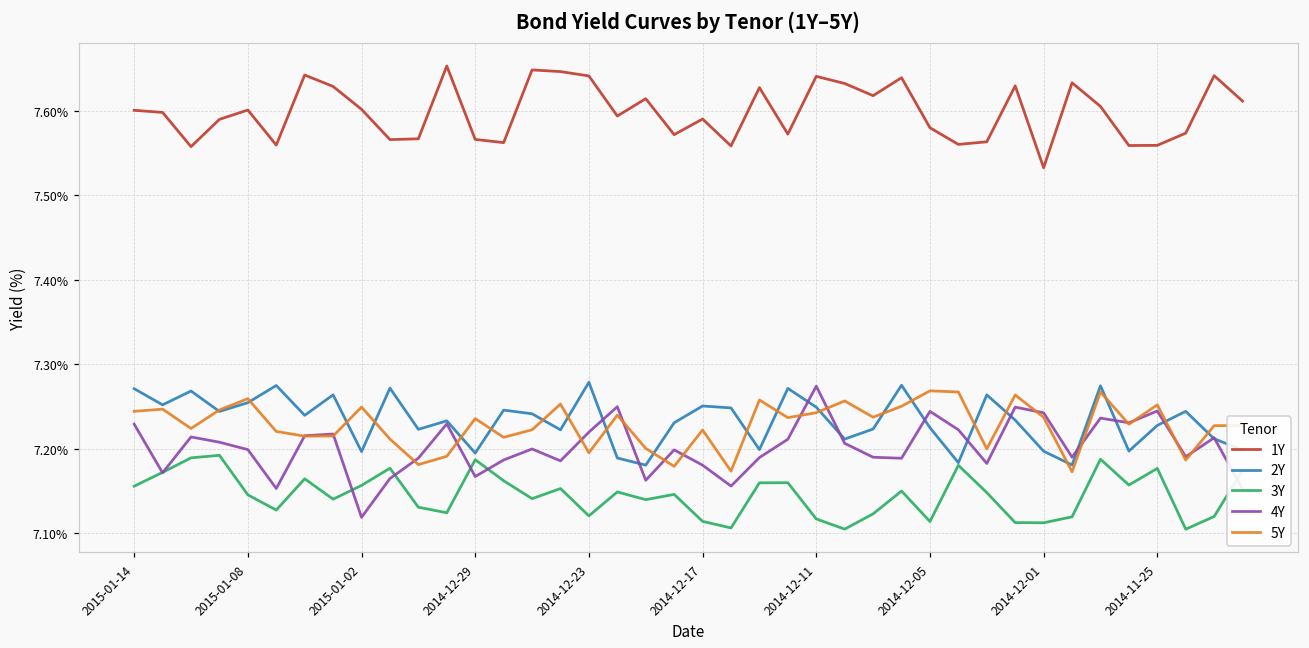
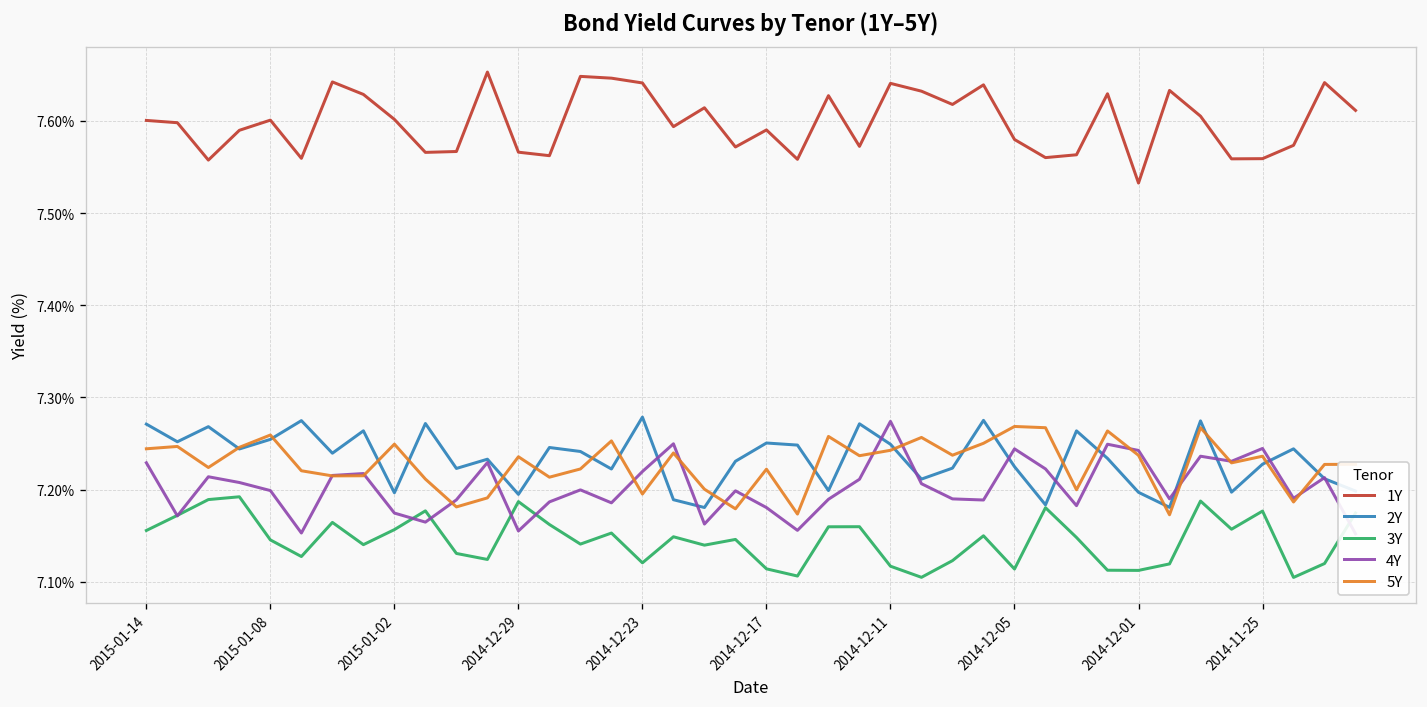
  {
    "1Y": {
      "2015-01-14": "7.60%",
      "2015-01-08": "7.60%",
      "2015-01-02": "7.60%",
      "2014-12-29": "7.57%",
      "2014-12-23": "7.64%",
      "2014-12-17": "7.59%",
      "2014-12-11": "7.64%",
      "2014-12-05": "7.58%",
      "2014-12-01": "7.53%",
      "2014-11-25": "7.56%"
    },
    "2Y": {
      "2015-01-14": "7.27%",
      "2015-01-08": "7.25%",
      "2015-01-02": "7.20%",
      "2014-12-29": "7.19%",
      "2014-12-23": "7.28%",
      "2014-12-17": "7.25%",
      "2014-12-11": "7.25%",
      "2014-12-05": "7.22%",
      "2014-12-01": "7.20%",
      "2014-11-25": "7.23%"
    },
    "3Y": {
      "2015-01-14": "7.16%",
      "2015-01-08": "7.15%",
      "2015-01-02": "7.16%",
      "2014-12-29": "7.19%",
      "2014-12-23": "7.12%",
      "2014-12-17": "7.11%",
      "2014-12-11": "7.12%",
      "2014-12-05": "7.11%",
      "2014-12-01": "7.11%",
      "2014-11-25": "7.18%"
    },
    "4Y": {
      "2015-01-14": "7.23%",
      "2015-01-08": "7.20%",
-     "2015-01-02": "7.12%",
-     "2014-12-29": "7.17%",
+     "2015-01-02": "7.17%",
+     "2014-12-29": "7.16%",
      "2014-12-23": "7.22%",
      "2014-12-17": "7.18%",
      "2014-12-11": "7.27%",
      "2014-12-05": "7.24%",
      "2014-12-01": "7.24%",
      "2014-11-25": "7.24%"
    },
    "5Y": {
      "2015-01-14": "7.24%",
      "2015-01-08": "7.26%",
      "2015-01-02": "7.25%",
      "2014-12-29": "7.24%",
      "2014-12-23": "7.20%",
      "2014-12-17": "7.22%",
      "2014-12-11": "7.24%",
      "2014-12-05": "7.27%",
      "2014-12-01": "7.24%",
-     "2014-11-25": "7.25%"
+     "2014-11-25": "7.24%"
    }
  }
